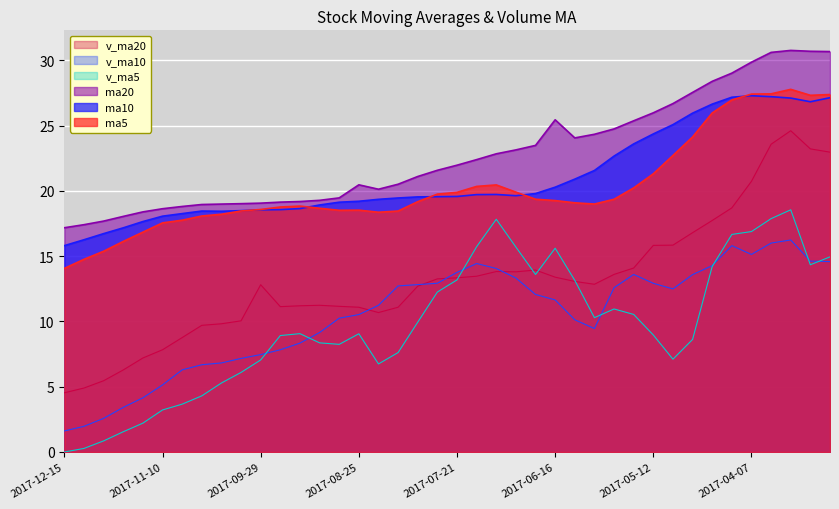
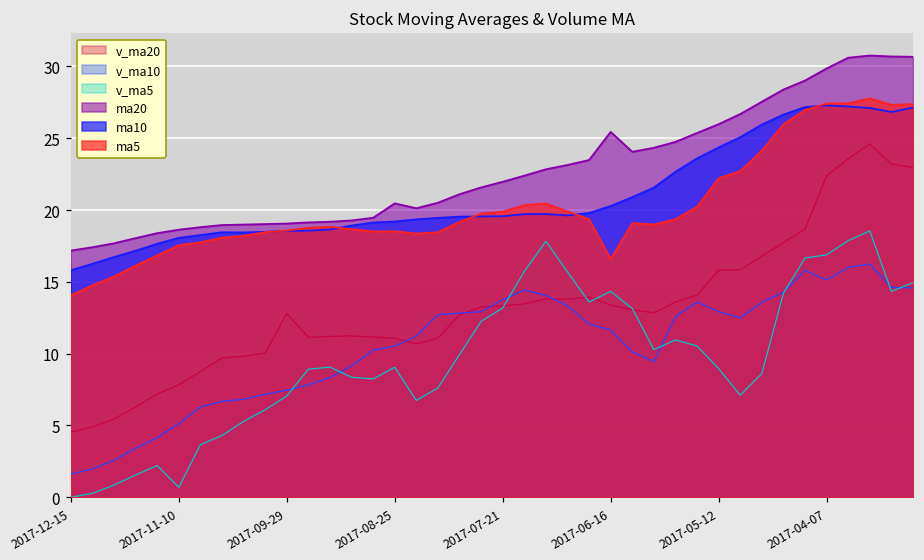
  {
    "v_ma20": {
      "2017-12-15": 4.5,
      "2017-11-10": 7.8,
      "2017-09-29": 12.8,
      "2017-08-25": 11.1,
      "2017-06-16": 13.4,
      "2017-05-12": 15.8,
-     "2017-04-07": 20.7
+     "2017-04-07": 22.4
    },
    "v_ma5": {
      "2017-12-15": 0.0,
-     "2017-11-10": 3.2,
+     "2017-11-10": 0.7,
      "2017-09-29": 7.0,
      "2017-08-25": 9.1,
-     "2017-06-16": 15.6,
+     "2017-06-16": 14.3,
      "2017-05-12": 9.0,
      "2017-04-07": 16.9
    },
    "ma20": {
      "2017-12-15": 17.2,
      "2017-11-10": 18.6,
      "2017-09-29": 19.1,
      "2017-08-25": 20.5,
      "2017-07-21": 22.0,
      "2017-06-16": 25.4,
      "2017-05-12": 26.0,
      "2017-04-07": 29.9
    },
    "ma5": {
      "2017-12-15": 14.1,
      "2017-11-10": 17.5,
      "2017-08-25": 18.5,
      "2017-07-21": 19.9,
-     "2017-06-16": 19.3,
-     "2017-05-12": 21.3
+     "2017-06-16": 16.6,
+     "2017-05-12": 22.2
    }
  }
